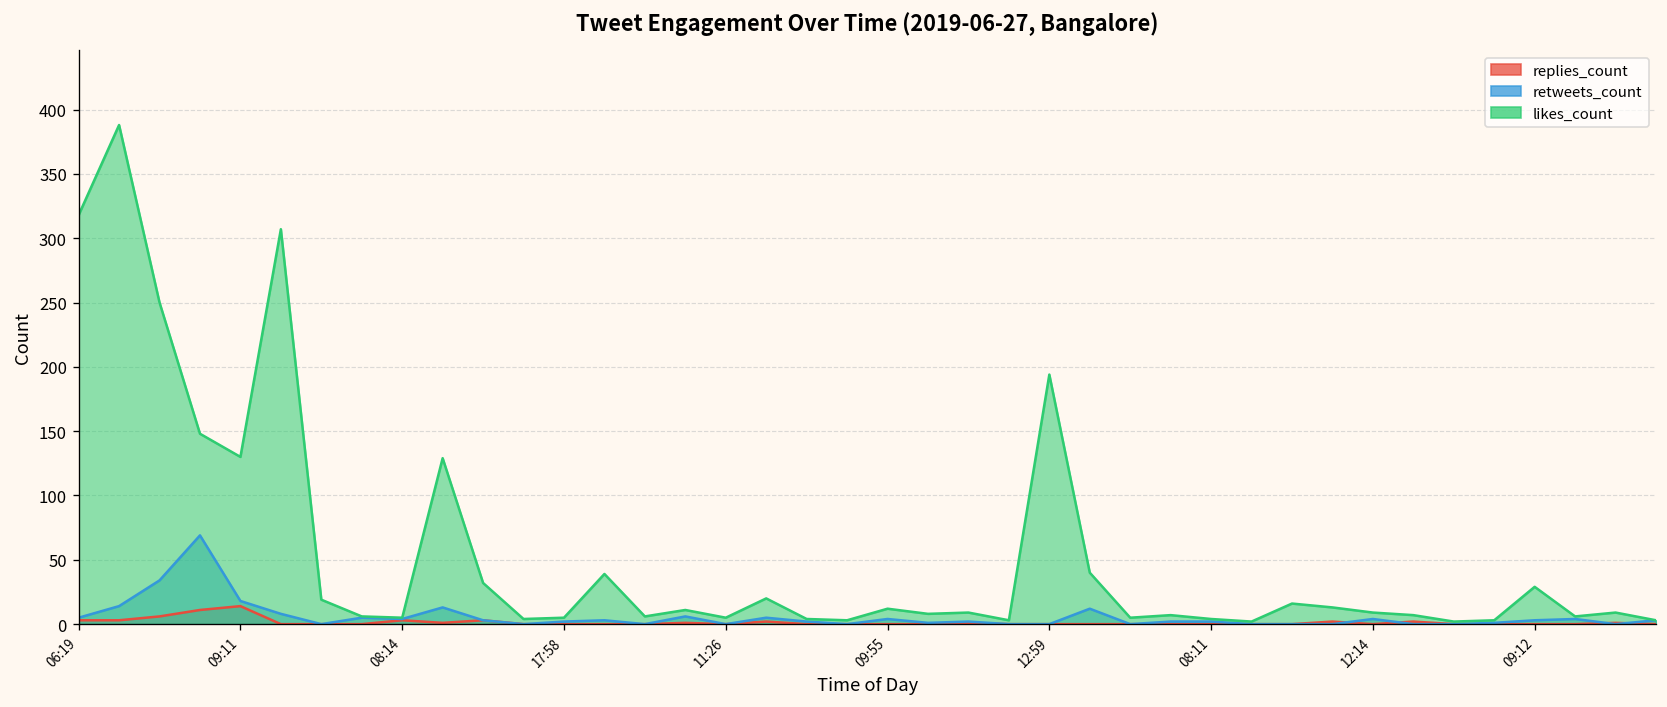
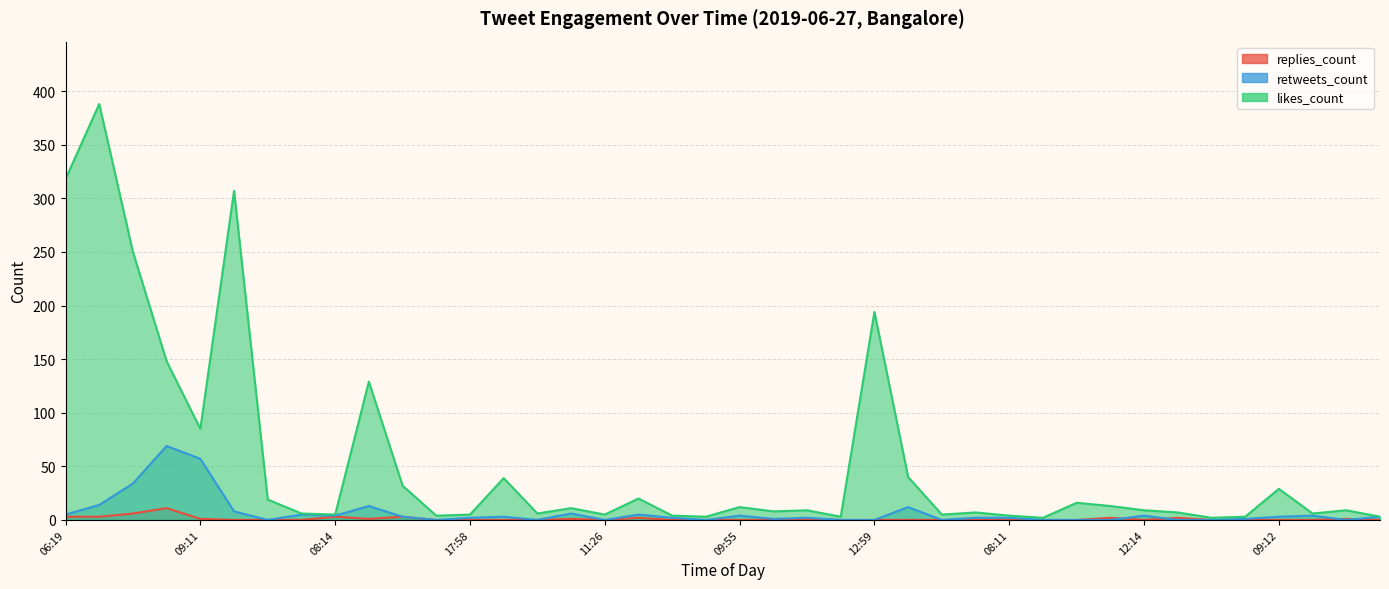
  {
    "replies_count": {
-     "09:11": 14,
+     "09:11": 1,
      "09:55": 0,
      "09:12": 0
    },
    "retweets_count": {
-     "09:11": 18,
+     "09:11": 57,
      "09:55": 4,
      "09:12": 3
    },
    "likes_count": {
      "06:19": 318,
-     "09:11": 130,
+     "09:11": 85,
      "17:58": 5,
      "11:26": 5,
      "09:55": 12,
      "12:59": 194,
      "09:12": 29
    }
  }
